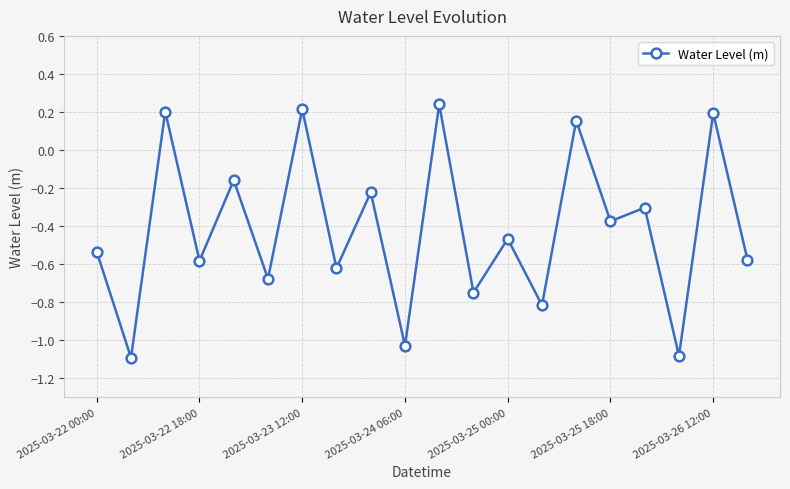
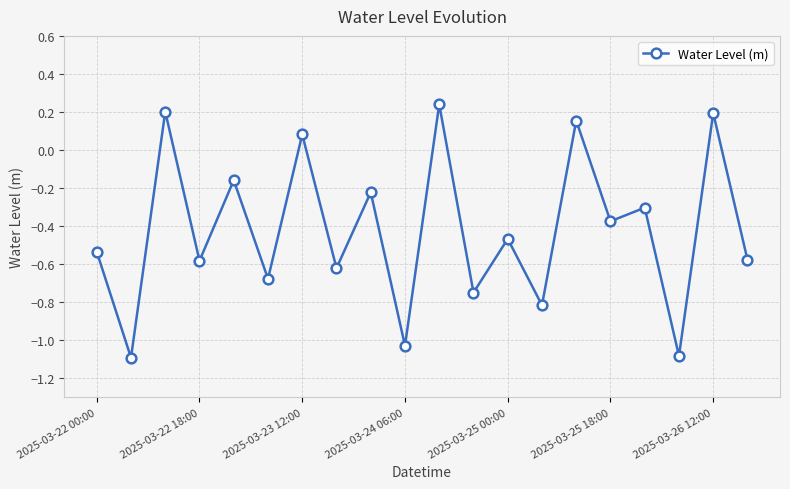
  {
    "2025-03-22 00:00": -0.53,
    "2025-03-22 18:00": -0.58,
-   "2025-03-23 12:00": 0.21,
+   "2025-03-23 12:00": 0.08,
    "2025-03-24 06:00": -1.03,
    "2025-03-25 00:00": -0.47,
    "2025-03-25 18:00": -0.37,
    "2025-03-26 12:00": 0.19
  }
